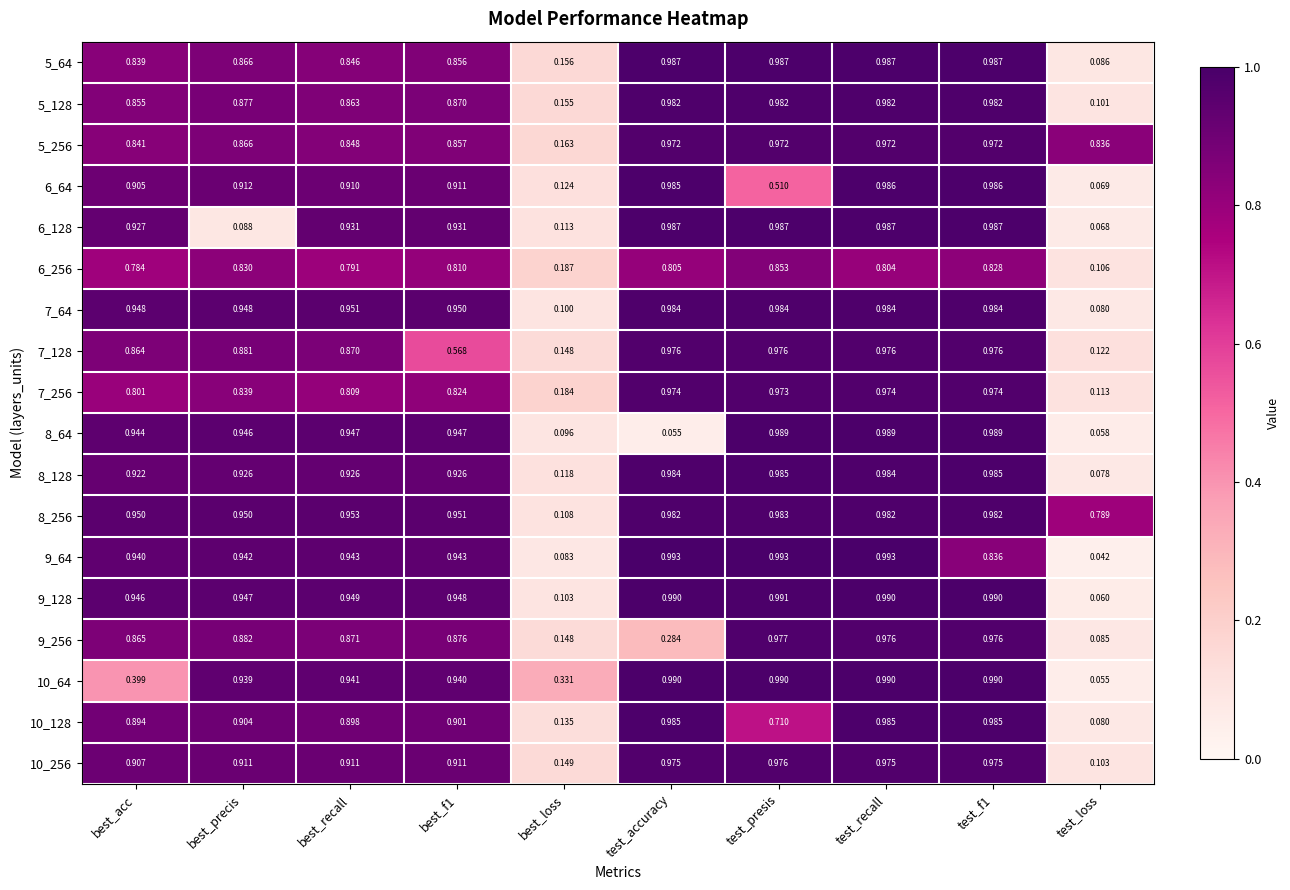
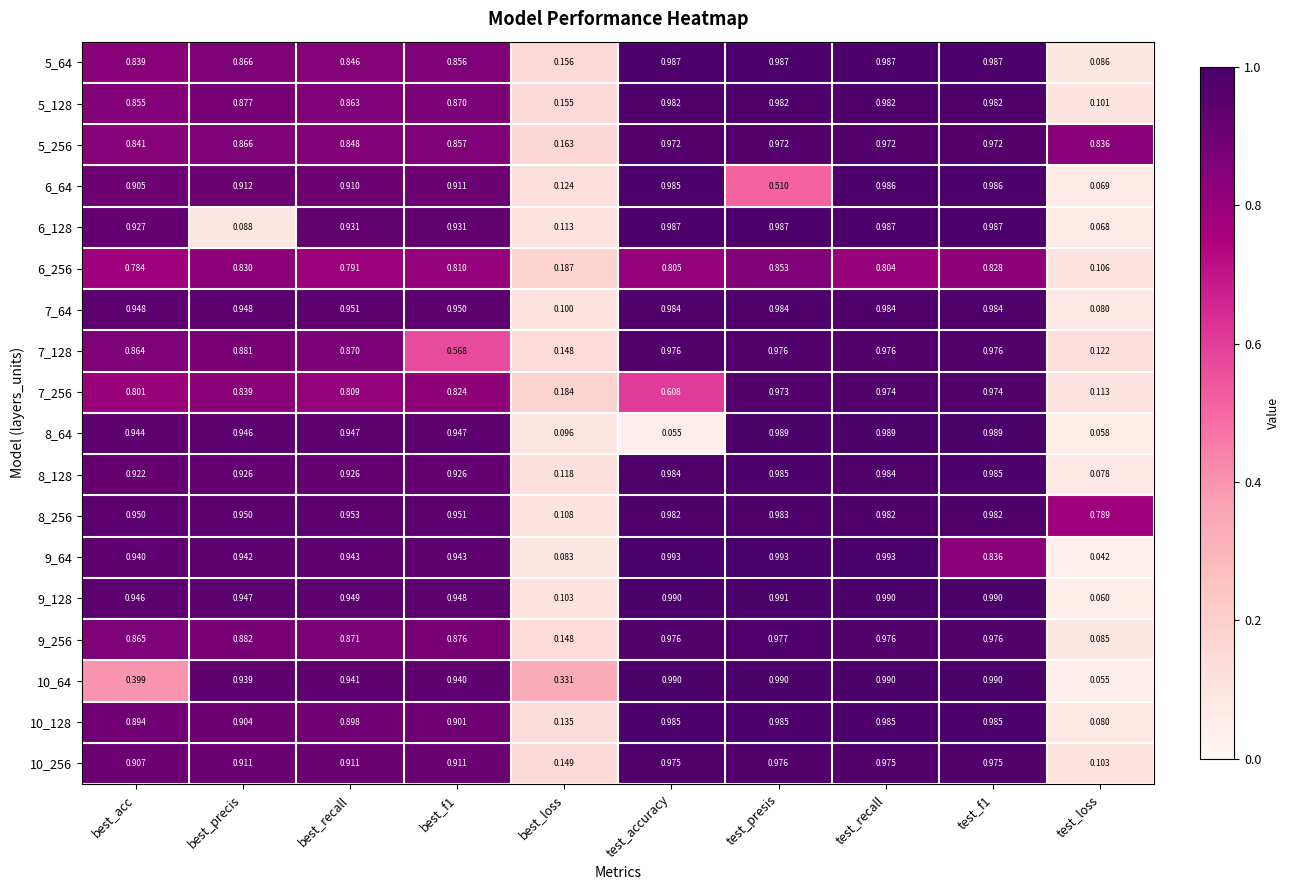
  {
    "5_64": {
      "best_acc": 0.839,
      "best_precis": 0.866,
      "best_recall": 0.846,
      "best_f1": 0.856,
      "best_loss": 0.156,
      "test_accuracy": 0.987,
      "test_presis": 0.987,
      "test_recall": 0.987,
      "test_f1": 0.987,
      "test_loss": 0.086
    },
    "5_128": {
      "best_acc": 0.855,
      "best_precis": 0.877,
      "best_recall": 0.863,
      "best_f1": 0.870,
      "best_loss": 0.155,
      "test_accuracy": 0.982,
      "test_presis": 0.982,
      "test_recall": 0.982,
      "test_f1": 0.982,
      "test_loss": 0.101
    },
    "5_256": {
      "best_acc": 0.841,
      "best_precis": 0.866,
      "best_recall": 0.848,
      "best_f1": 0.857,
      "best_loss": 0.163,
      "test_accuracy": 0.972,
      "test_presis": 0.972,
      "test_recall": 0.972,
      "test_f1": 0.972,
      "test_loss": 0.836
    },
    "6_64": {
      "best_acc": 0.905,
      "best_precis": 0.912,
      "best_recall": 0.910,
      "best_f1": 0.911,
      "best_loss": 0.124,
      "test_accuracy": 0.985,
      "test_presis": 0.510,
      "test_recall": 0.986,
      "test_f1": 0.986,
      "test_loss": 0.069
    },
    "6_128": {
      "best_acc": 0.927,
      "best_precis": 0.088,
      "best_recall": 0.931,
      "best_f1": 0.931,
      "best_loss": 0.113,
      "test_accuracy": 0.987,
      "test_presis": 0.987,
      "test_recall": 0.987,
      "test_f1": 0.987,
      "test_loss": 0.068
    },
    "6_256": {
      "best_acc": 0.784,
      "best_precis": 0.830,
      "best_recall": 0.791,
      "best_f1": 0.810,
      "best_loss": 0.187,
      "test_accuracy": 0.805,
      "test_presis": 0.853,
      "test_recall": 0.804,
      "test_f1": 0.828,
      "test_loss": 0.106
    },
    "7_64": {
      "best_acc": 0.948,
      "best_precis": 0.948,
      "best_recall": 0.951,
      "best_f1": 0.950,
      "best_loss": 0.100,
      "test_accuracy": 0.984,
      "test_presis": 0.984,
      "test_recall": 0.984,
      "test_f1": 0.984,
      "test_loss": 0.080
    },
    "7_128": {
      "best_acc": 0.864,
      "best_precis": 0.881,
      "best_recall": 0.870,
      "best_f1": 0.568,
      "best_loss": 0.148,
      "test_accuracy": 0.976,
      "test_presis": 0.976,
      "test_recall": 0.976,
      "test_f1": 0.976,
      "test_loss": 0.122
    },
    "7_256": {
      "best_acc": 0.801,
      "best_precis": 0.839,
      "best_recall": 0.809,
      "best_f1": 0.824,
      "best_loss": 0.184,
-     "test_accuracy": 0.974,
+     "test_accuracy": 0.608,
      "test_presis": 0.973,
      "test_recall": 0.974,
      "test_f1": 0.974,
      "test_loss": 0.113
    },
    "8_64": {
      "best_acc": 0.944,
      "best_precis": 0.946,
      "best_recall": 0.947,
      "best_f1": 0.947,
      "best_loss": 0.096,
      "test_accuracy": 0.055,
      "test_presis": 0.989,
      "test_recall": 0.989,
      "test_f1": 0.989,
      "test_loss": 0.058
    },
    "8_128": {
      "best_acc": 0.922,
      "best_precis": 0.926,
      "best_recall": 0.926,
      "best_f1": 0.926,
      "best_loss": 0.118,
      "test_accuracy": 0.984,
      "test_presis": 0.985,
      "test_recall": 0.984,
      "test_f1": 0.985,
      "test_loss": 0.078
    },
    "8_256": {
      "best_acc": 0.950,
      "best_precis": 0.950,
      "best_recall": 0.953,
      "best_f1": 0.951,
      "best_loss": 0.108,
      "test_accuracy": 0.982,
      "test_presis": 0.983,
      "test_recall": 0.982,
      "test_f1": 0.982,
      "test_loss": 0.789
    },
    "9_64": {
      "best_acc": 0.940,
      "best_precis": 0.942,
      "best_recall": 0.943,
      "best_f1": 0.943,
      "best_loss": 0.083,
      "test_accuracy": 0.993,
      "test_presis": 0.993,
      "test_recall": 0.993,
      "test_f1": 0.836,
      "test_loss": 0.042
    },
    "9_128": {
      "best_acc": 0.946,
      "best_precis": 0.947,
      "best_recall": 0.949,
      "best_f1": 0.948,
      "best_loss": 0.103,
      "test_accuracy": 0.990,
      "test_presis": 0.991,
      "test_recall": 0.990,
      "test_f1": 0.990,
      "test_loss": 0.060
    },
    "9_256": {
      "best_acc": 0.865,
      "best_precis": 0.882,
      "best_recall": 0.871,
      "best_f1": 0.876,
      "best_loss": 0.148,
-     "test_accuracy": 0.284,
+     "test_accuracy": 0.976,
      "test_presis": 0.977,
      "test_recall": 0.976,
      "test_f1": 0.976,
      "test_loss": 0.085
    },
    "10_64": {
      "best_acc": 0.399,
      "best_precis": 0.939,
      "best_recall": 0.941,
      "best_f1": 0.940,
      "best_loss": 0.331,
      "test_accuracy": 0.990,
      "test_presis": 0.990,
      "test_recall": 0.990,
      "test_f1": 0.990,
      "test_loss": 0.055
    },
    "10_128": {
      "best_acc": 0.894,
      "best_precis": 0.904,
      "best_recall": 0.898,
      "best_f1": 0.901,
      "best_loss": 0.135,
      "test_accuracy": 0.985,
-     "test_presis": 0.710,
+     "test_presis": 0.985,
      "test_recall": 0.985,
      "test_f1": 0.985,
      "test_loss": 0.080
    },
    "10_256": {
      "best_acc": 0.907,
      "best_precis": 0.911,
      "best_recall": 0.911,
      "best_f1": 0.911,
      "best_loss": 0.149,
      "test_accuracy": 0.975,
      "test_presis": 0.976,
      "test_recall": 0.975,
      "test_f1": 0.975,
      "test_loss": 0.103
    }
  }
